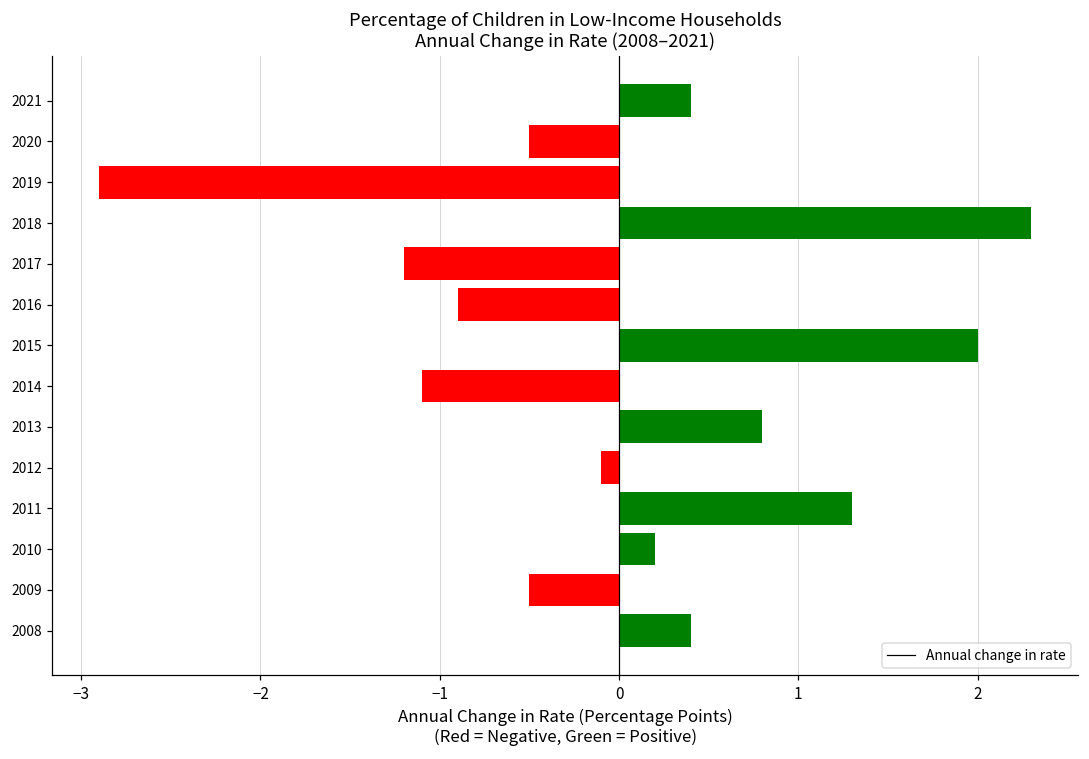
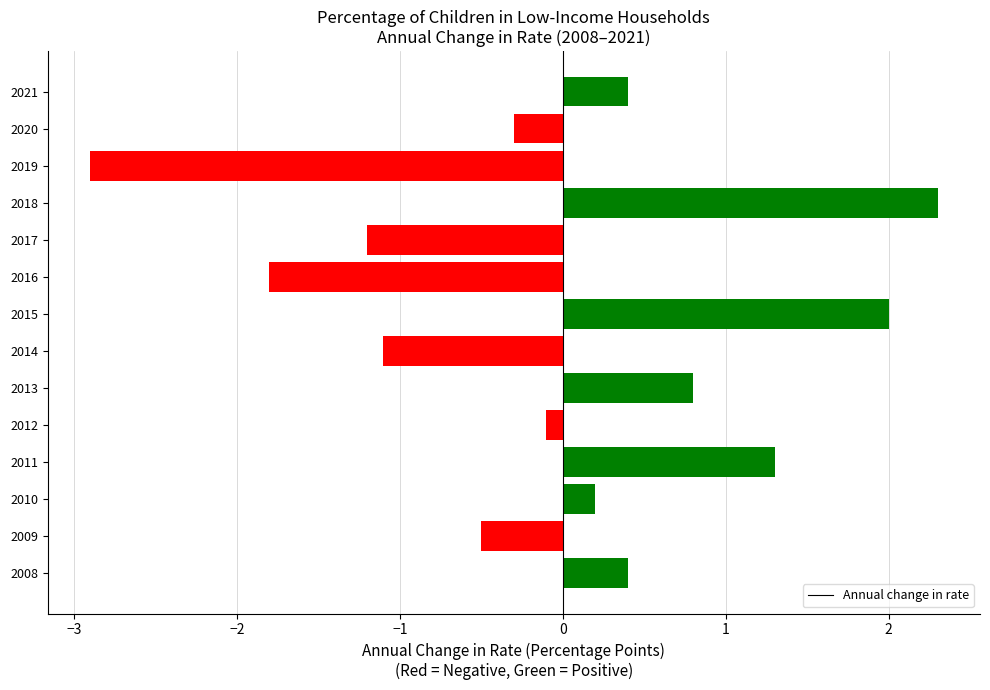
  {
    "2021": 0.4,
-   "2020": -0.5,
+   "2020": -0.3,
    "2019": -2.9,
    "2018": 2.3,
    "2017": -1.2,
-   "2016": -0.9,
+   "2016": -1.8,
    "2015": 2.0,
    "2014": -1.1,
    "2013": 0.8,
    "2012": -0.1,
    "2011": 1.3,
    "2010": 0.2,
    "2009": -0.5,
    "2008": 0.4
  }
